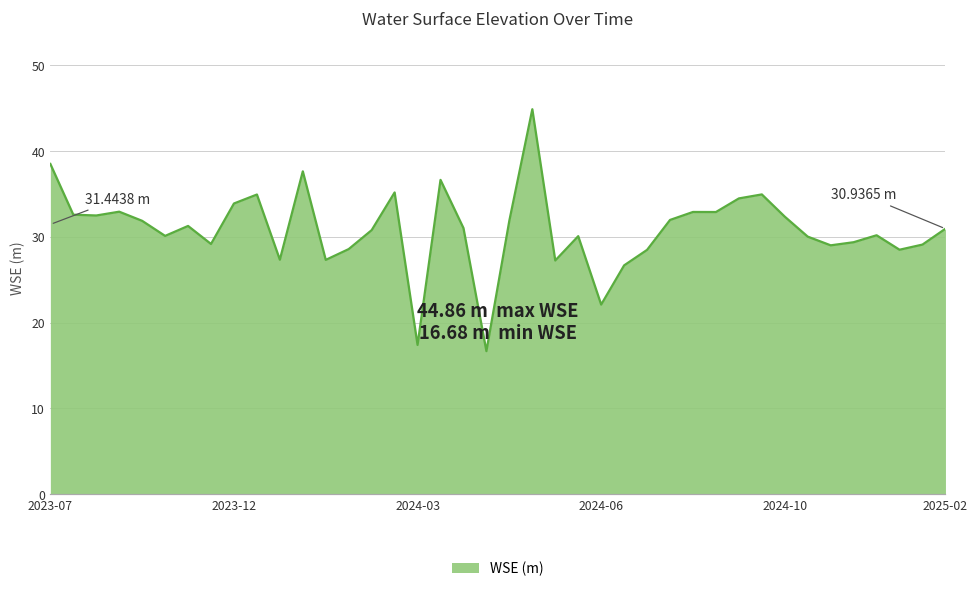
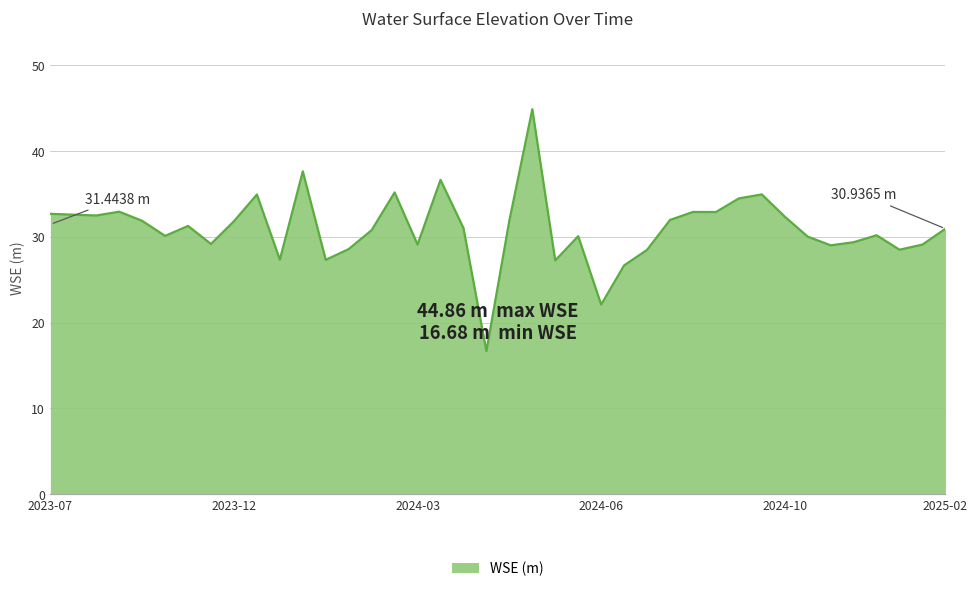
  {
-   "2023-07": 38,
-   "2023-12": 34,
-   "2024-03": 17,
+   "2023-07": 33,
+   "2023-12": 32,
+   "2024-03": 29,
    "2024-06": 22,
    "2024-10": 32
  }
